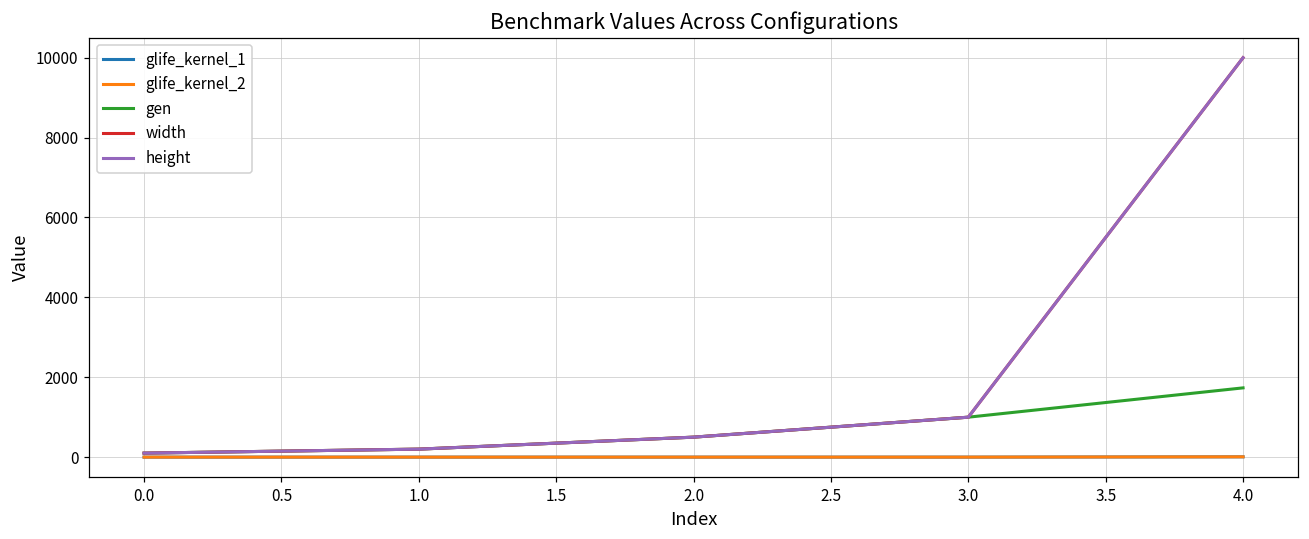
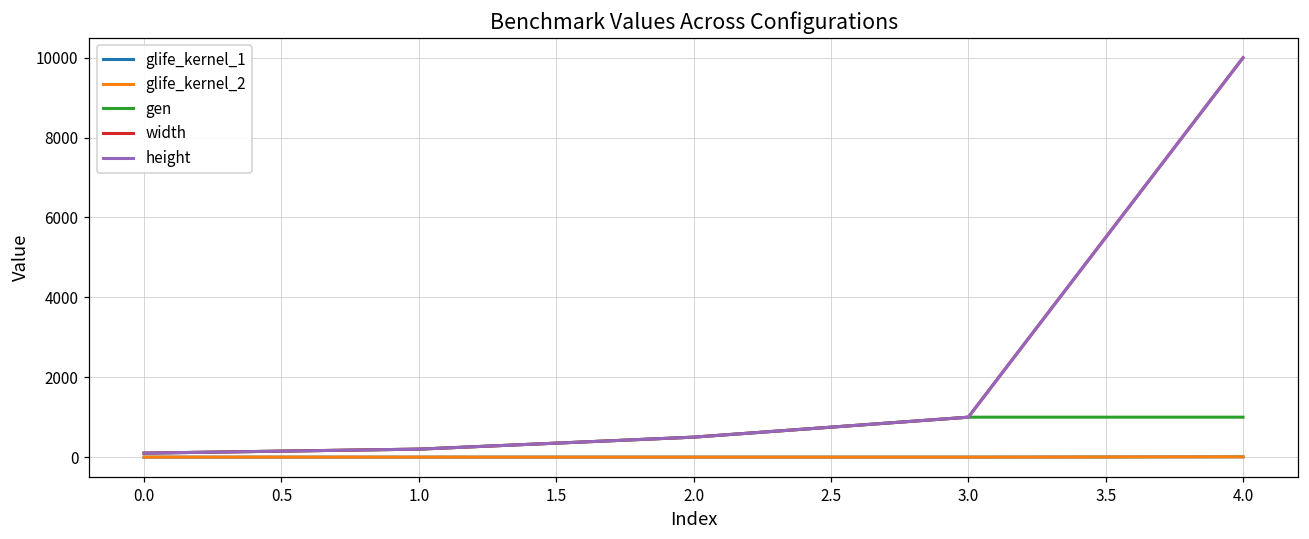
  {
    "glife_kernel_2": {
      "0.0": 0,
      "1.0": 0,
      "2.0": 0,
      "3.0": 0,
      "4.0": 0
    },
    "gen": {
-     "4.0": 1700
+     "4.0": 1000
    },
    "height": {
      "4.0": 10000
    }
  }
